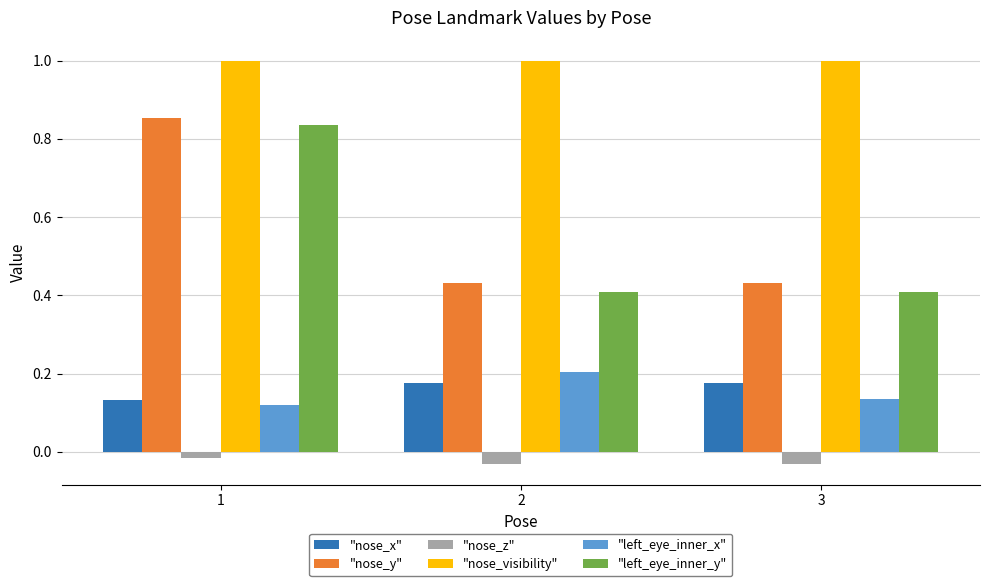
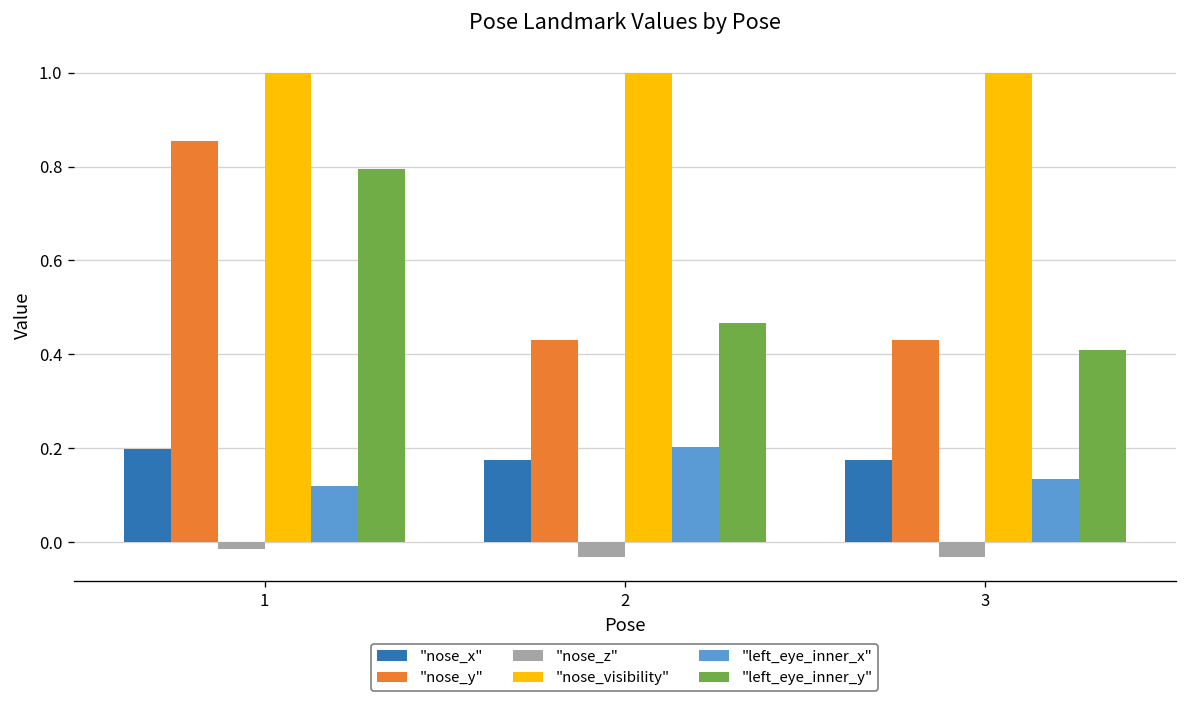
  {
    "\"nose_x\"": {
-     "1": 0.13,
+     "1": 0.20,
      "2": 0.18,
      "3": 0.18
    },
    "\"nose_y\"": {
      "1": 0.85,
      "2": 0.43,
      "3": 0.43
    },
    "\"nose_z\"": {
      "1": -0.02,
      "2": -0.03,
      "3": -0.03
    },
    "\"nose_visibility\"": {
      "1": 1.00,
      "2": 1.00,
      "3": 1.00
    },
    "\"left_eye_inner_x\"": {
      "1": 0.12,
      "2": 0.20,
      "3": 0.13
    },
    "\"left_eye_inner_y\"": {
-     "1": 0.84,
-     "2": 0.41,
+     "1": 0.79,
+     "2": 0.47,
      "3": 0.41
    }
  }
